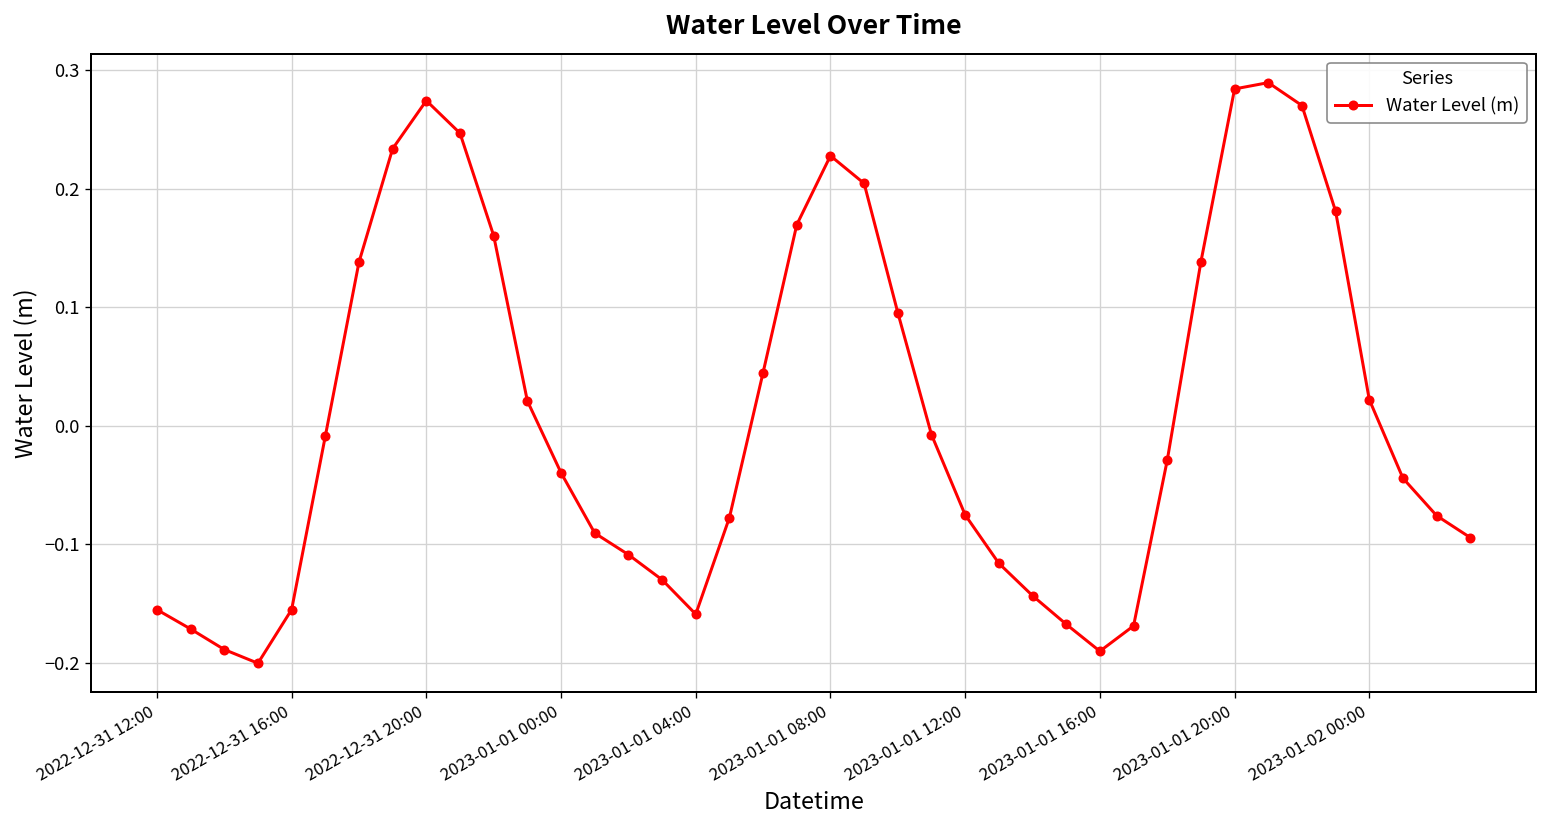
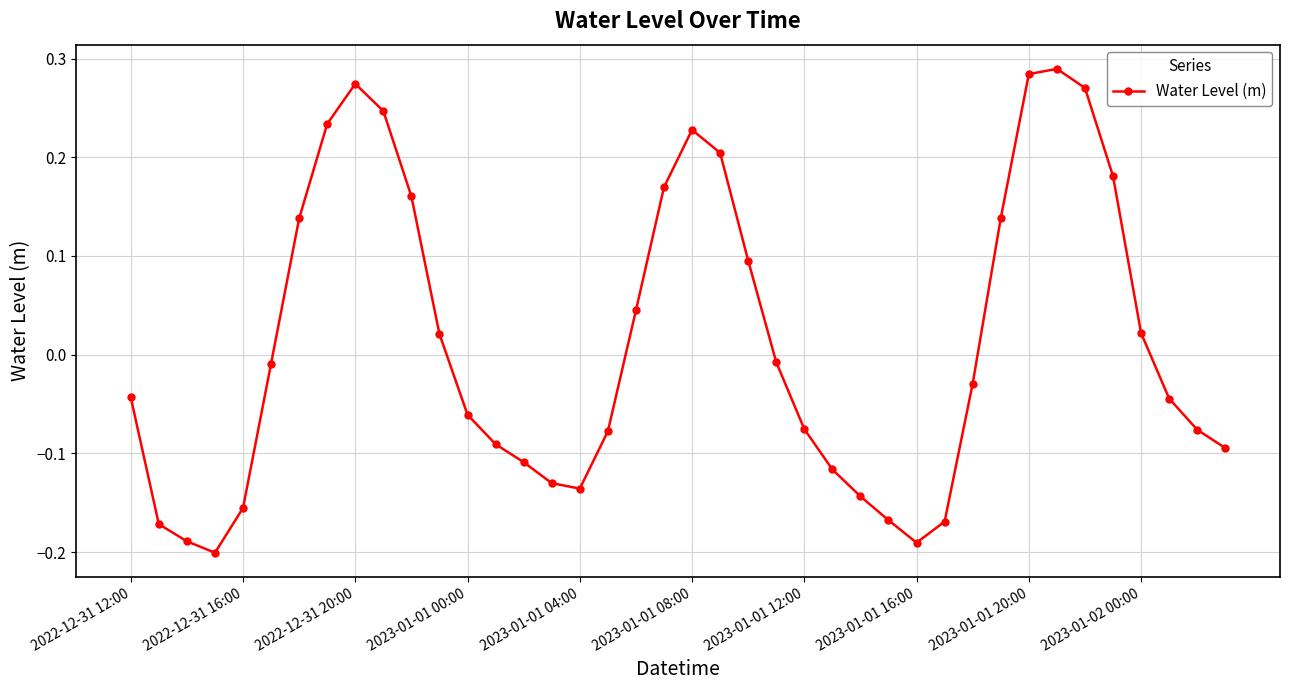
  {
-   "2022-12-31 12:00": -0.16,
+   "2022-12-31 12:00": -0.04,
    "2022-12-31 16:00": -0.16,
    "2022-12-31 20:00": 0.27,
-   "2023-01-01 00:00": -0.04,
-   "2023-01-01 04:00": -0.16,
+   "2023-01-01 00:00": -0.06,
+   "2023-01-01 04:00": -0.14,
    "2023-01-01 08:00": 0.23,
    "2023-01-01 12:00": -0.08,
    "2023-01-01 16:00": -0.19,
    "2023-01-01 20:00": 0.28,
    "2023-01-02 00:00": 0.02
  }
